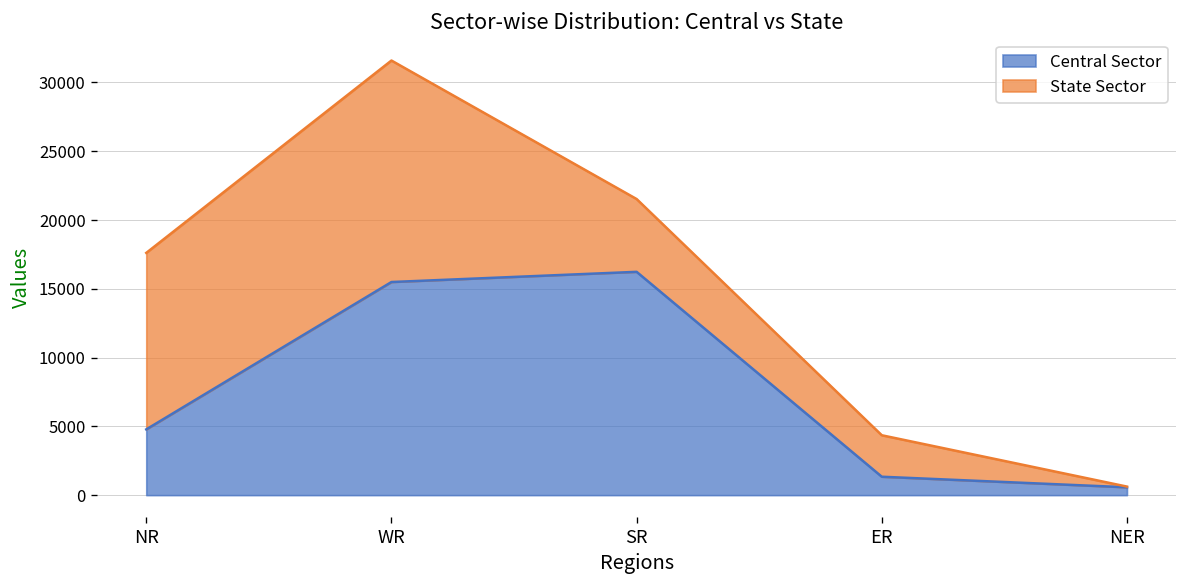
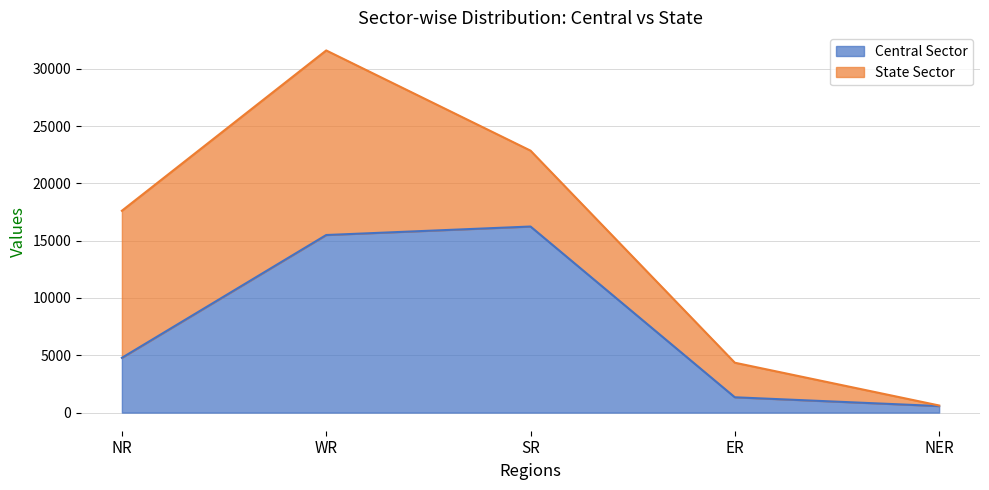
  {
    "Central Sector": {
      "NR": 4800,
      "WR": 15500,
      "SR": 16200,
      "ER": 1300
    },
    "State Sector": {
      "NR": 12800,
      "WR": 16100,
-     "SR": 5300,
+     "SR": 6600,
      "ER": 3000
    }
  }
